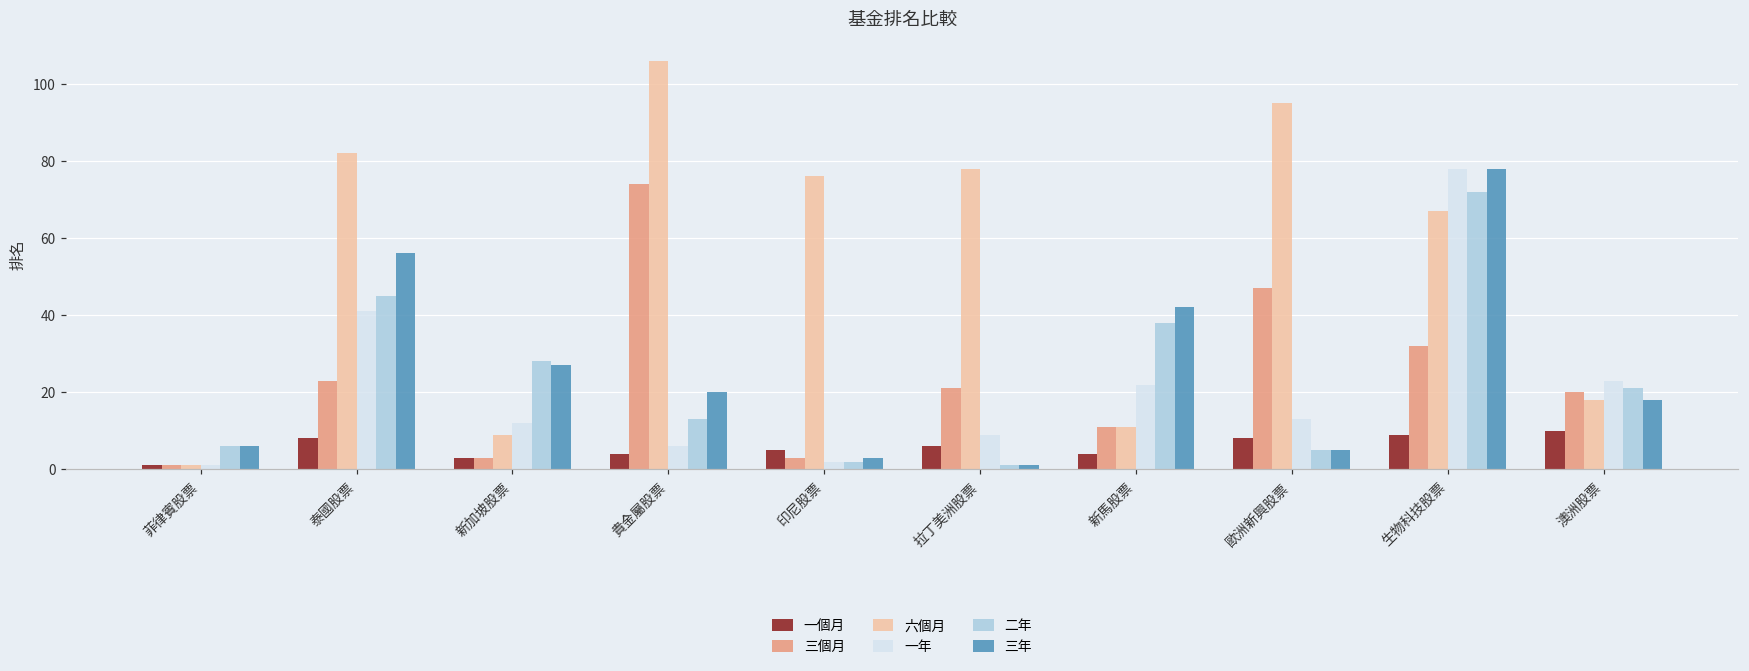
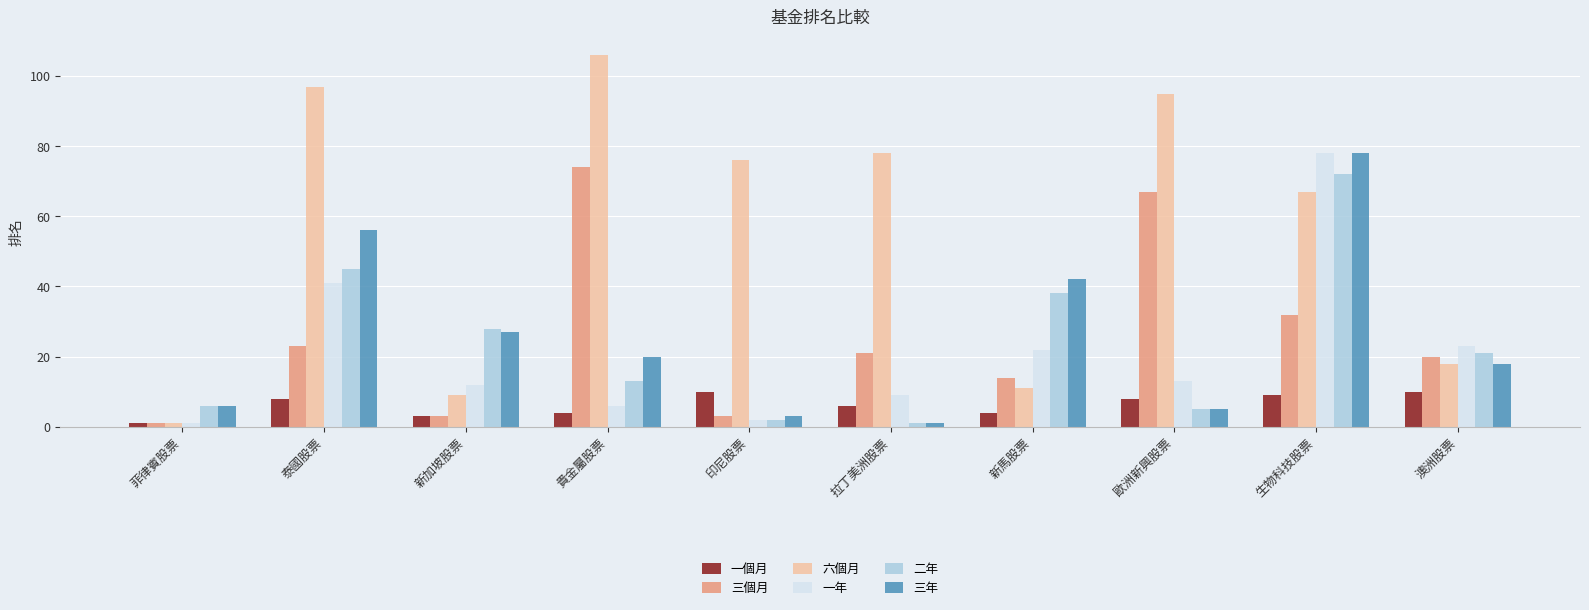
  {
    "一個月": {
      "菲律賓股票": 1,
      "泰國股票": 8,
      "新加坡股票": 3,
      "貴金屬股票": 4,
-     "印尼股票": 5,
+     "印尼股票": 10,
      "拉丁美洲股票": 6,
      "新馬股票": 4,
      "歐洲新興股票": 8,
      "生物科技股票": 9,
      "澳洲股票": 10
    },
    "三個月": {
      "菲律賓股票": 1,
      "泰國股票": 23,
      "新加坡股票": 3,
      "貴金屬股票": 74,
      "印尼股票": 3,
      "拉丁美洲股票": 21,
-     "新馬股票": 11,
-     "歐洲新興股票": 47,
+     "新馬股票": 14,
+     "歐洲新興股票": 67,
      "生物科技股票": 32,
      "澳洲股票": 20
    },
    "六個月": {
      "菲律賓股票": 1,
-     "泰國股票": 82,
+     "泰國股票": 97,
      "新加坡股票": 9,
      "貴金屬股票": 106,
      "印尼股票": 76,
      "拉丁美洲股票": 78,
      "新馬股票": 11,
      "歐洲新興股票": 95,
      "生物科技股票": 67,
      "澳洲股票": 18
    },
    "三年": {
      "菲律賓股票": 6,
      "泰國股票": 56,
      "新加坡股票": 27,
      "貴金屬股票": 20,
      "印尼股票": 3,
      "拉丁美洲股票": 1,
      "新馬股票": 42,
      "歐洲新興股票": 5,
      "生物科技股票": 78,
      "澳洲股票": 18
    }
  }
